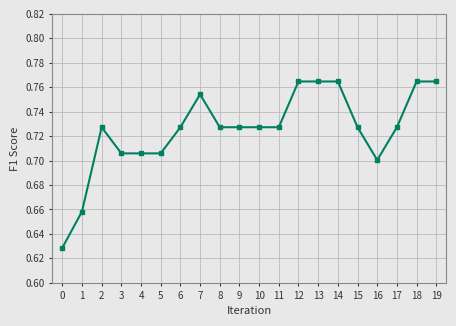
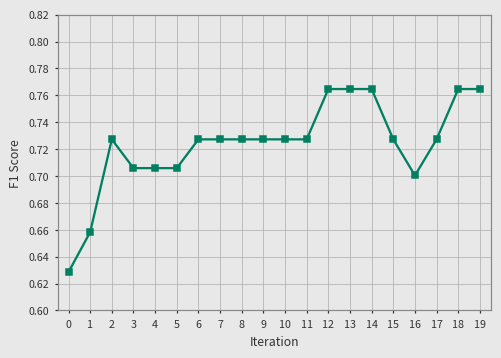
  {
    "0": 0.629,
    "1": 0.658,
    "2": 0.727,
    "3": 0.706,
    "4": 0.706,
    "5": 0.706,
    "6": 0.727,
-   "7": 0.754,
+   "7": 0.727,
    "8": 0.727,
    "9": 0.727,
    "10": 0.727,
    "11": 0.727,
    "12": 0.765,
    "13": 0.765,
    "14": 0.765,
    "15": 0.727,
    "16": 0.700,
    "17": 0.727,
    "18": 0.765,
    "19": 0.765
  }
